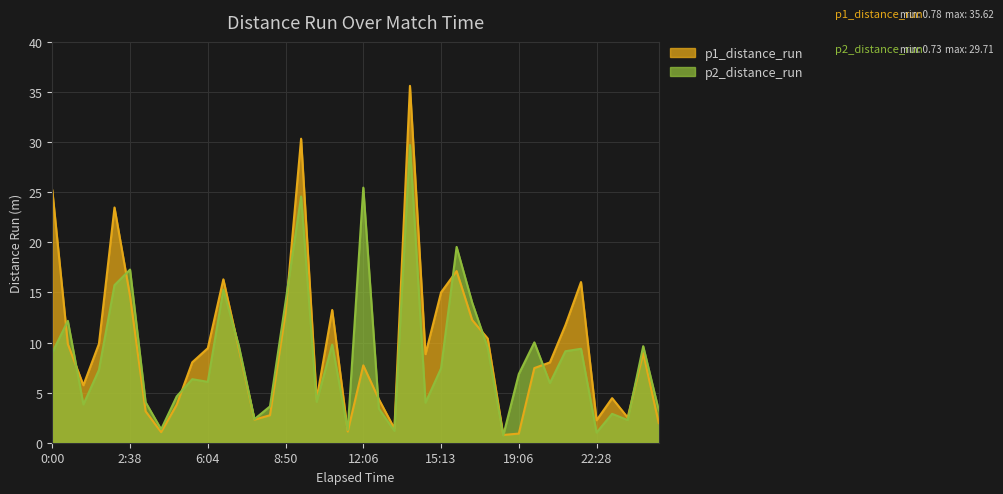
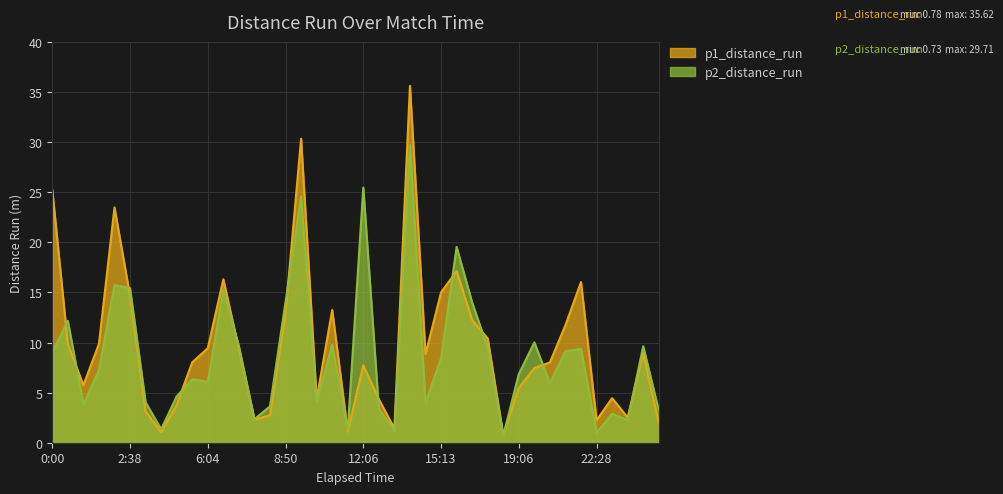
  {
    "p1_distance_run": {
      "0:00": 25.2,
      "2:38": 14.6,
      "6:04": 9.4,
      "8:50": 12.9,
      "12:06": 7.7,
      "15:13": 15.0,
-     "19:06": 0.9,
+     "19:06": 5.5,
      "22:28": 2.2
    },
    "p2_distance_run": {
      "0:00": 9.0,
-     "2:38": 17.3,
+     "2:38": 15.4,
      "6:04": 6.1,
      "8:50": 14.1,
      "12:06": 25.5,
-     "15:13": 7.4,
+     "15:13": 8.4,
      "19:06": 6.9,
      "22:28": 1.0
    }
  }
